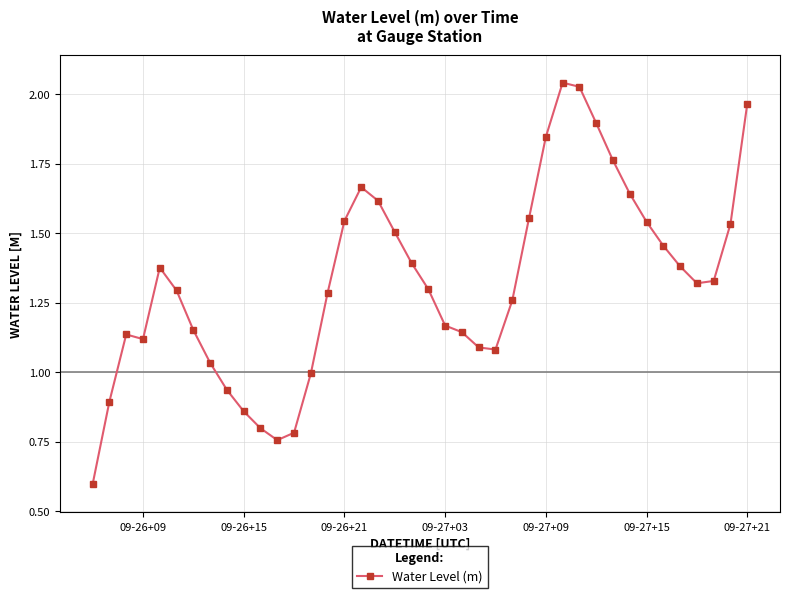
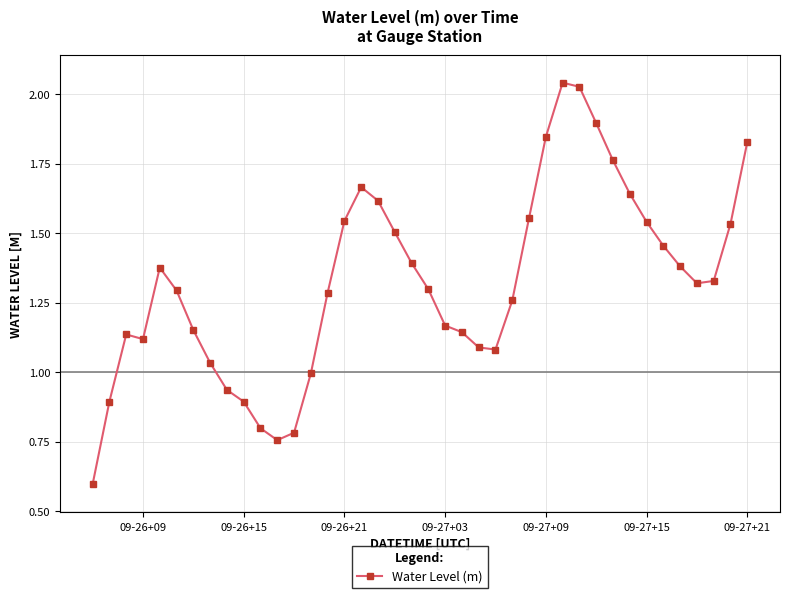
  {
    "09-26+09": 1.12,
-   "09-26+15": 0.86,
+   "09-26+15": 0.89,
    "09-26+21": 1.54,
    "09-27+03": 1.17,
    "09-27+09": 1.85,
    "09-27+15": 1.54,
-   "09-27+21": 1.97
+   "09-27+21": 1.83
  }
